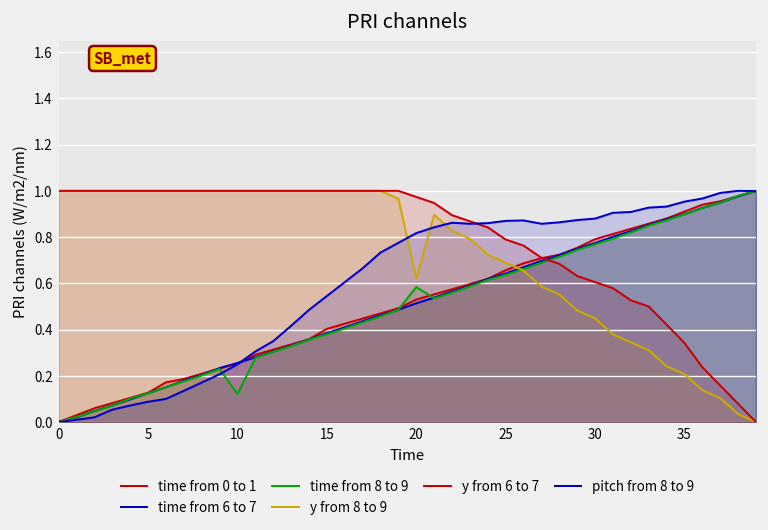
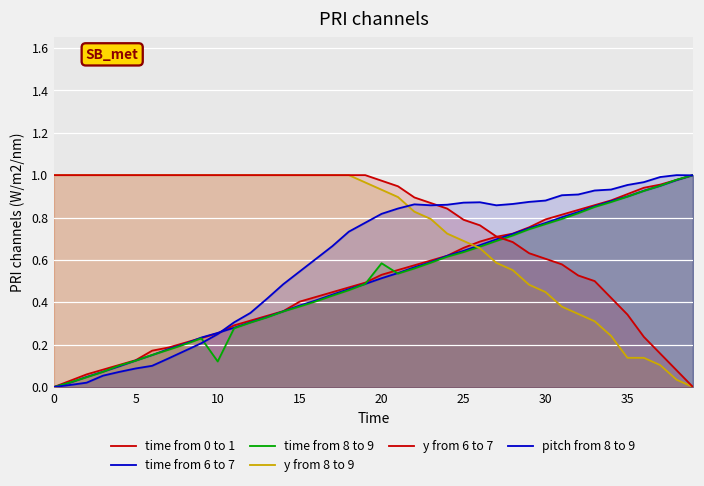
  {
    "time from 8 to 9": {
      "10": 0.12,
      "20": 0.58
    },
    "y from 8 to 9": {
-     "20": 0.62,
+     "20": 0.93,
      "25": 0.69,
      "30": 0.45,
-     "35": 0.21
+     "35": 0.14
    }
  }
